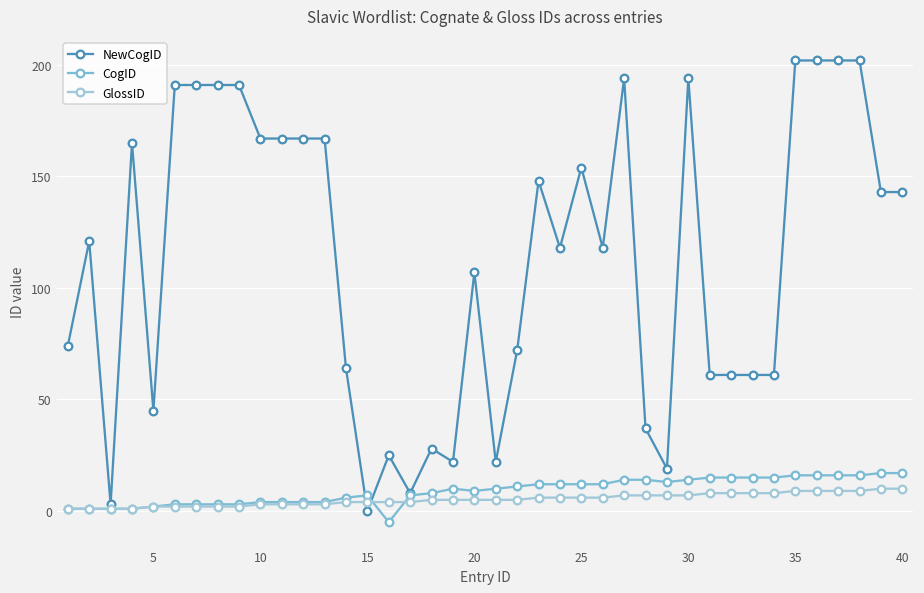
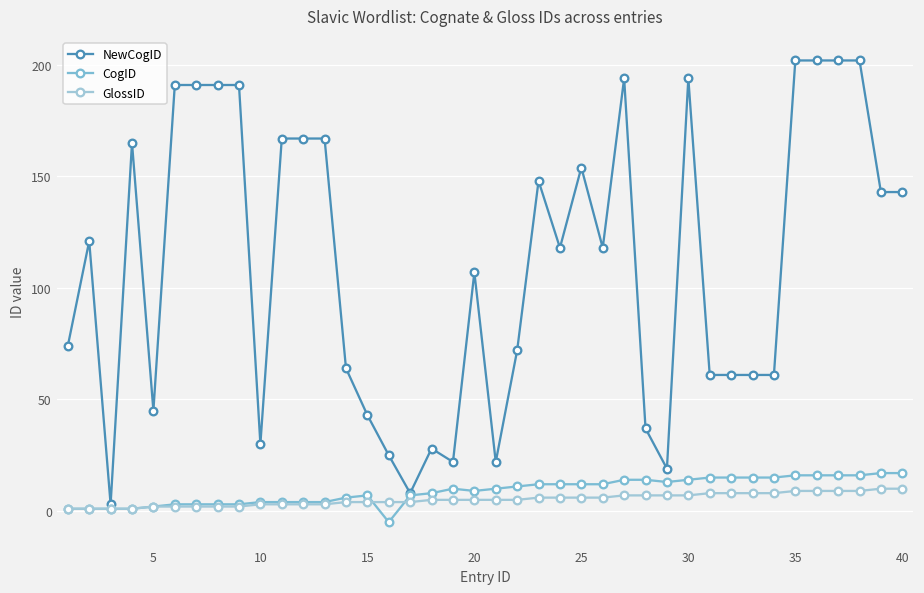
  {
    "NewCogID": {
      "5": 45,
-     "10": 167,
-     "15": 0,
+     "10": 30,
+     "15": 43,
      "20": 107,
      "25": 154,
      "30": 194,
      "35": 202,
      "40": 143
    }
  }
